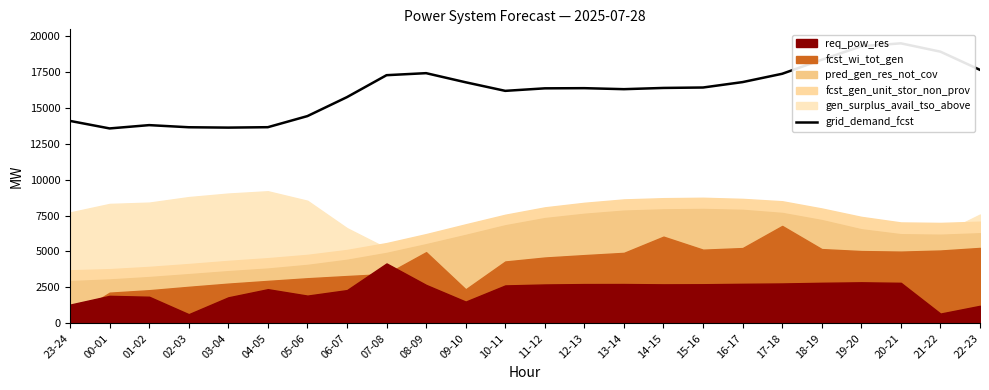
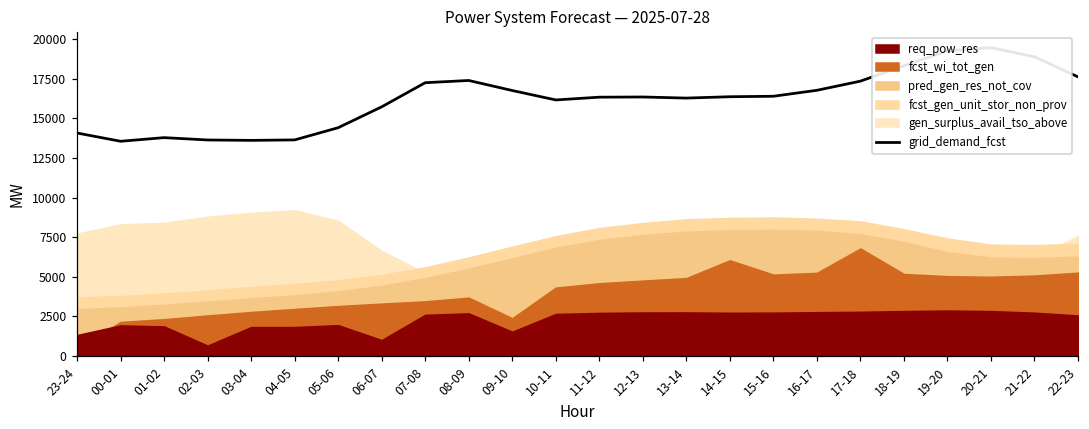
  {
    "grid_demand_fcst": {
      "23-24": 14100,
      "00-01": 13600,
      "01-02": 13800,
      "02-03": 13600,
      "03-04": 13600,
      "04-05": 13600,
      "05-06": 14400,
      "06-07": 15700,
      "07-08": 17300,
      "08-09": 17400,
      "09-10": 16800,
      "10-11": 16200,
      "11-12": 16300,
      "12-13": 16400,
      "13-14": 16300,
      "14-15": 16400,
      "15-16": 16400,
      "16-17": 16800,
      "17-18": 17400,
      "22-23": 17600
    },
    "fcst_wi_tot_gen": {
      "00-01": 2100,
      "01-02": 2300,
      "02-03": 2500,
      "03-04": 2800,
      "04-05": 3000,
      "05-06": 3100,
      "06-07": 3300,
-     "08-09": 4900,
+     "08-09": 3700,
      "09-10": 2400,
      "10-11": 4300,
      "11-12": 4600,
      "12-13": 4700,
      "13-14": 4900,
      "14-15": 6000,
      "15-16": 5100,
      "16-17": 5200,
      "17-18": 6800,
      "18-19": 5200,
      "19-20": 5000,
      "20-21": 5000,
      "21-22": 5100,
      "22-23": 5200
    },
    "req_pow_res": {
      "23-24": 1300,
      "00-01": 1900,
      "01-02": 1800,
      "02-03": 600,
      "03-04": 1800,
-     "04-05": 2400,
+     "04-05": 1800,
      "05-06": 1900,
-     "06-07": 2300,
-     "07-08": 4200,
+     "06-07": 1000,
+     "07-08": 2600,
      "08-09": 2700,
      "09-10": 1500,
      "10-11": 2600,
      "11-12": 2700,
      "12-13": 2700,
      "13-14": 2700,
      "14-15": 2700,
      "15-16": 2700,
      "16-17": 2700,
      "17-18": 2800,
      "18-19": 2800,
      "19-20": 2900,
      "20-21": 2800,
-     "21-22": 700,
-     "22-23": 1200
+     "21-22": 2700,
+     "22-23": 2500
    }
  }
